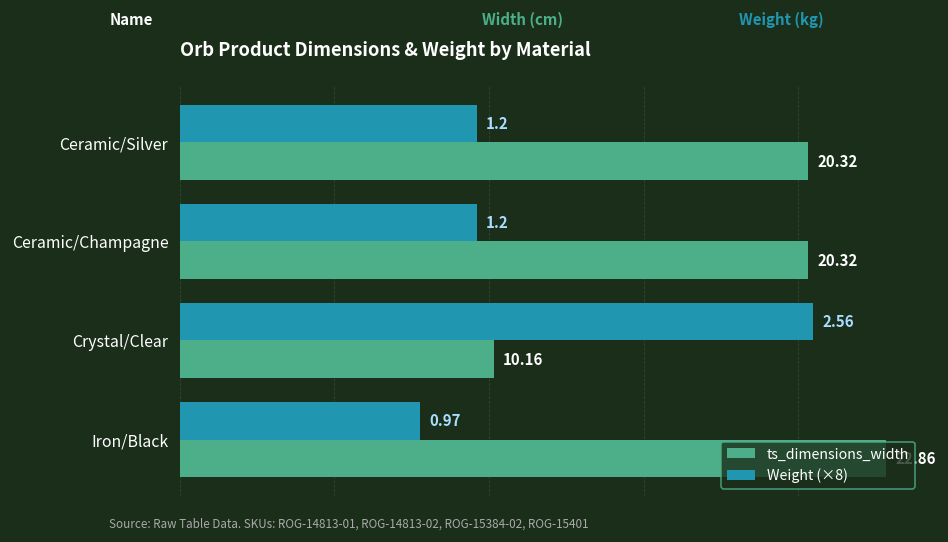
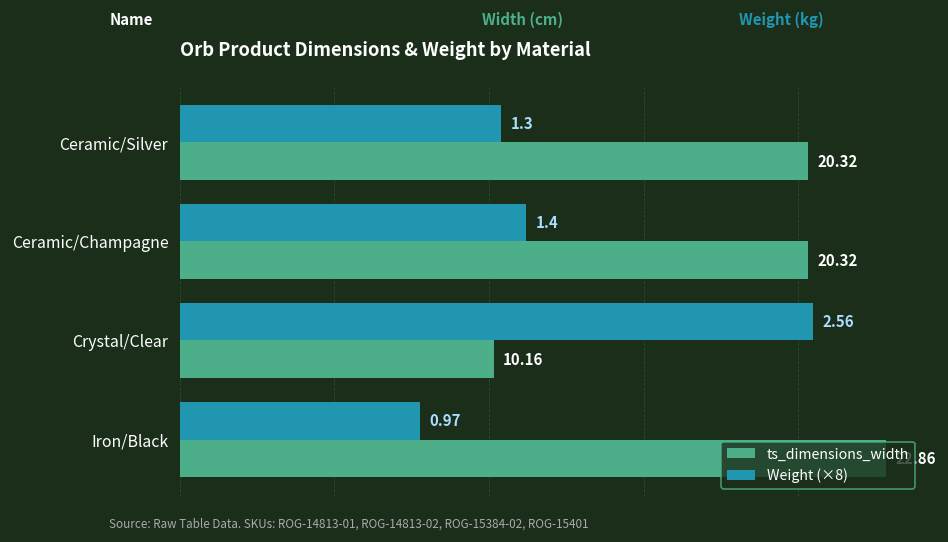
  {
    "ts_dimensions_width": {
      "Ceramic/Silver": 20.32,
      "Ceramic/Champagne": 20.32,
      "Crystal/Clear": 10.16
    },
    "Weight (×8)": {
-     "Ceramic/Silver": 1.2,
-     "Ceramic/Champagne": 1.2
+     "Ceramic/Silver": 1.3,
+     "Ceramic/Champagne": 1.4
    }
  }
